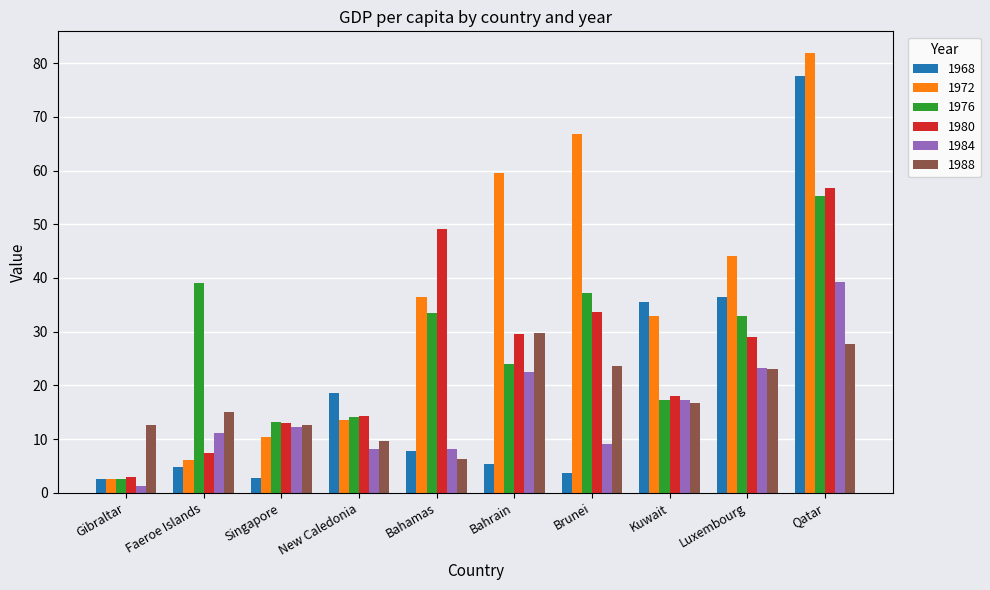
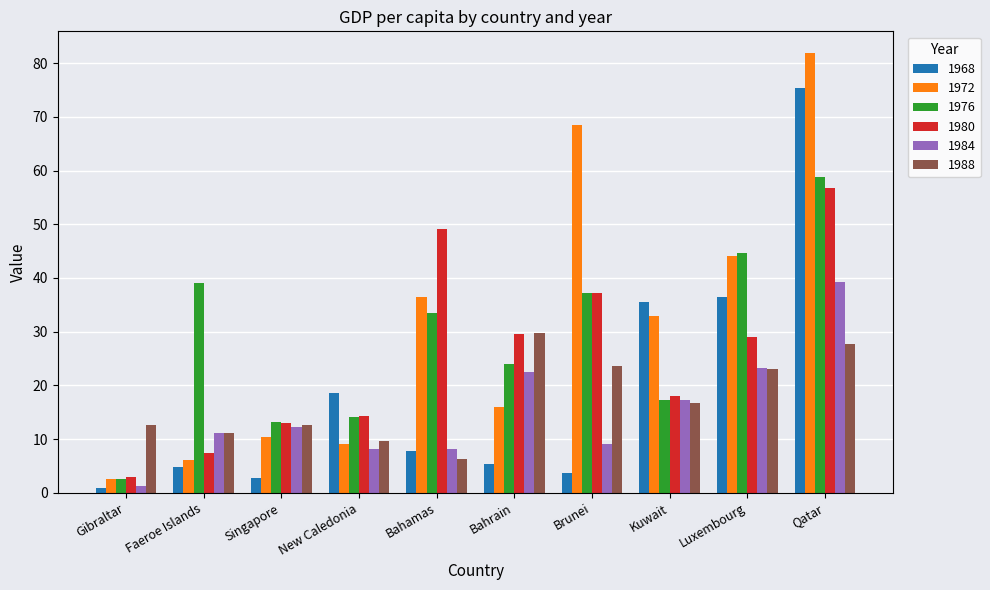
  {
    "1968": {
-     "Gibraltar": 3,
+     "Gibraltar": 1,
      "Faeroe Islands": 5,
      "Singapore": 3,
      "New Caledonia": 19,
      "Bahamas": 8,
      "Bahrain": 5,
      "Brunei": 4,
      "Kuwait": 36,
      "Luxembourg": 37,
-     "Qatar": 78
+     "Qatar": 75
    },
    "1972": {
      "Gibraltar": 3,
      "Faeroe Islands": 6,
      "Singapore": 10,
-     "New Caledonia": 14,
+     "New Caledonia": 9,
      "Bahamas": 36,
-     "Bahrain": 60,
-     "Brunei": 67,
+     "Bahrain": 16,
+     "Brunei": 69,
      "Kuwait": 33,
      "Luxembourg": 44,
      "Qatar": 82
    },
    "1976": {
      "Gibraltar": 3,
      "Faeroe Islands": 39,
      "Singapore": 13,
      "New Caledonia": 14,
      "Bahamas": 33,
      "Bahrain": 24,
      "Brunei": 37,
      "Kuwait": 17,
-     "Luxembourg": 33,
-     "Qatar": 55
+     "Luxembourg": 45,
+     "Qatar": 59
    },
    "1980": {
      "Gibraltar": 3,
      "Faeroe Islands": 7,
      "Singapore": 13,
      "New Caledonia": 14,
      "Bahamas": 49,
      "Bahrain": 30,
-     "Brunei": 34,
+     "Brunei": 37,
      "Kuwait": 18,
      "Luxembourg": 29,
      "Qatar": 57
    },
    "1984": {
      "Gibraltar": 1,
      "Faeroe Islands": 11,
      "Singapore": 12,
      "New Caledonia": 8,
      "Bahamas": 8,
      "Bahrain": 23,
      "Brunei": 9,
      "Kuwait": 17,
      "Luxembourg": 23,
      "Qatar": 39
    },
    "1988": {
      "Gibraltar": 13,
-     "Faeroe Islands": 15,
+     "Faeroe Islands": 11,
      "Singapore": 13,
      "New Caledonia": 10,
      "Bahamas": 6,
      "Bahrain": 30,
      "Brunei": 24,
      "Kuwait": 17,
      "Luxembourg": 23,
      "Qatar": 28
    }
  }
